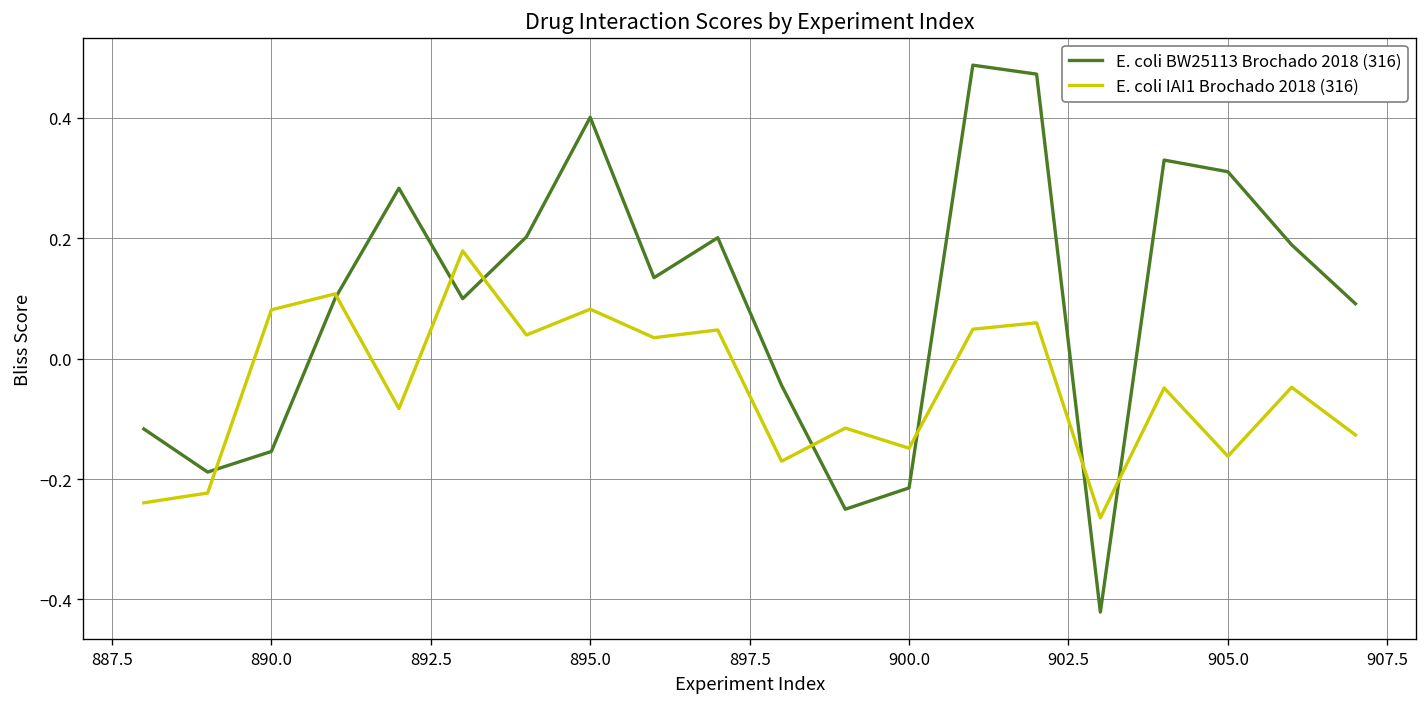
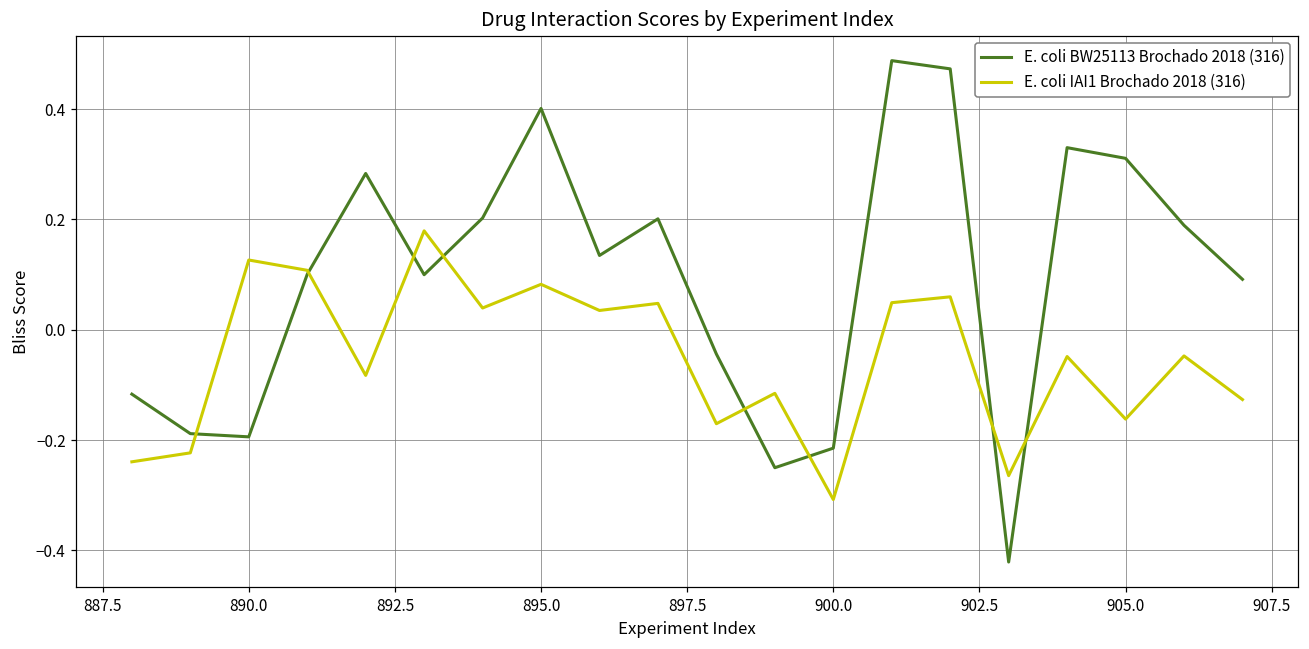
  {
    "E. coli BW25113 Brochado 2018 (316)": {
-     "890.0": -0.15,
+     "890.0": -0.19,
      "895.0": 0.40,
      "900.0": -0.21,
      "905.0": 0.31
    },
    "E. coli IAI1 Brochado 2018 (316)": {
-     "890.0": 0.08,
+     "890.0": 0.13,
      "895.0": 0.08,
-     "900.0": -0.15,
+     "900.0": -0.31,
      "905.0": -0.16
    }
  }
